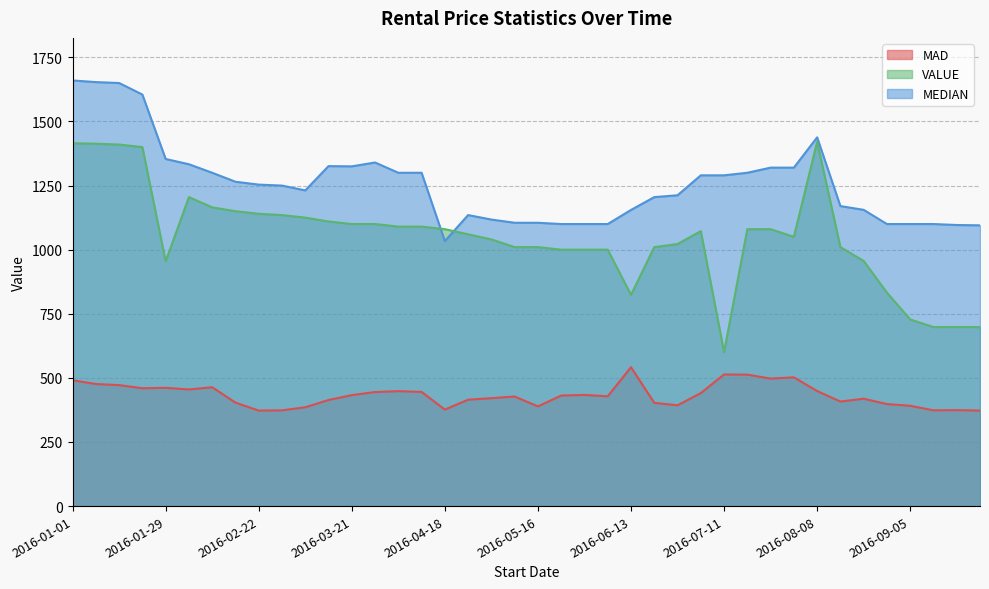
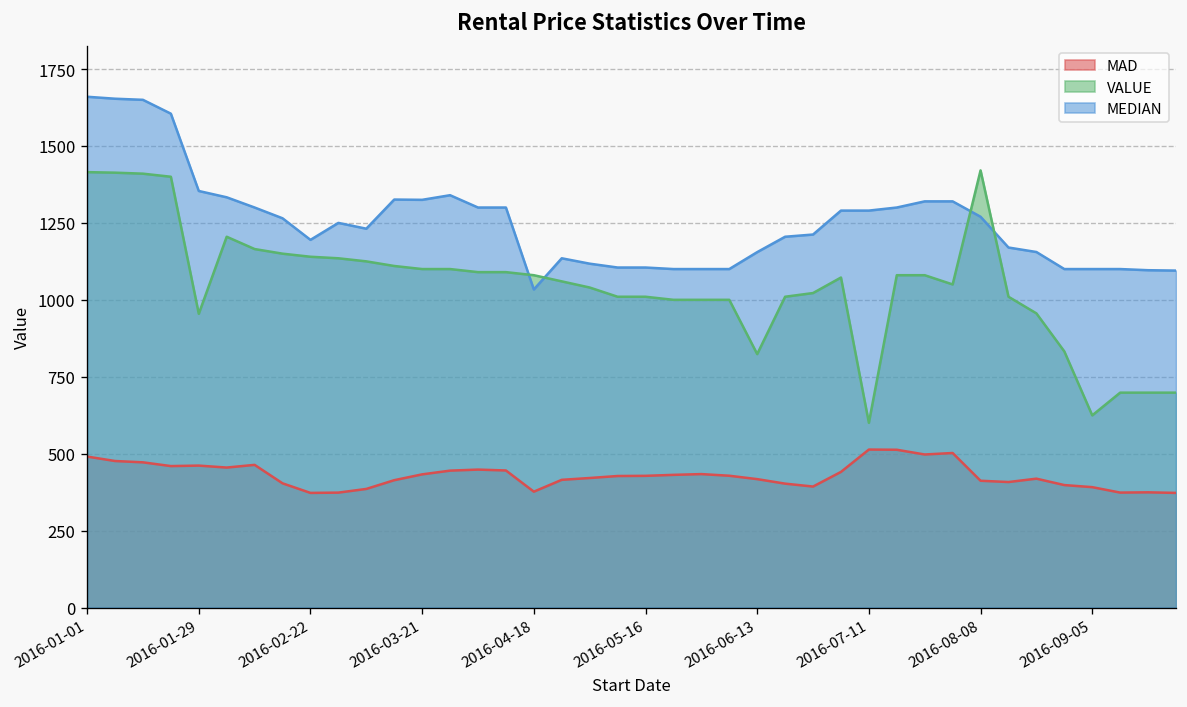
  {
    "MAD": {
      "2016-01-01": 490,
      "2016-01-29": 460,
      "2016-02-22": 370,
      "2016-03-21": 430,
      "2016-04-18": 380,
-     "2016-05-16": 390,
-     "2016-06-13": 540,
+     "2016-05-16": 430,
+     "2016-06-13": 420,
      "2016-07-11": 510,
-     "2016-08-08": 450,
+     "2016-08-08": 410,
      "2016-09-05": 390
    },
    "VALUE": {
      "2016-01-01": 1420,
      "2016-01-29": 950,
      "2016-02-22": 1140,
      "2016-03-21": 1100,
      "2016-04-18": 1080,
      "2016-05-16": 1010,
      "2016-06-13": 820,
      "2016-07-11": 600,
      "2016-08-08": 1420,
-     "2016-09-05": 730
+     "2016-09-05": 620
    },
    "MEDIAN": {
      "2016-01-01": 1660,
      "2016-01-29": 1350,
-     "2016-02-22": 1250,
+     "2016-02-22": 1190,
      "2016-03-21": 1330,
      "2016-04-18": 1030,
      "2016-05-16": 1110,
      "2016-06-13": 1160,
      "2016-07-11": 1290,
-     "2016-08-08": 1440,
+     "2016-08-08": 1270,
      "2016-09-05": 1100
    }
  }
